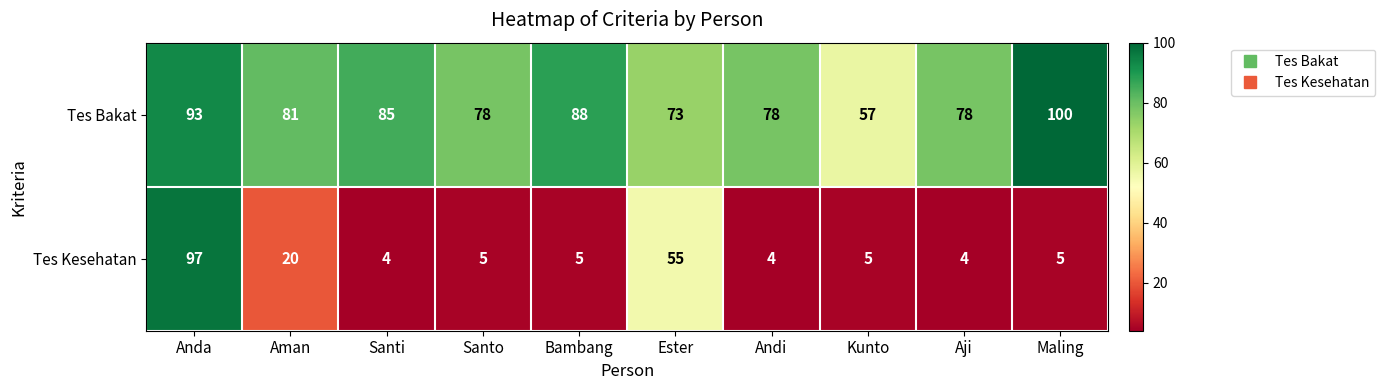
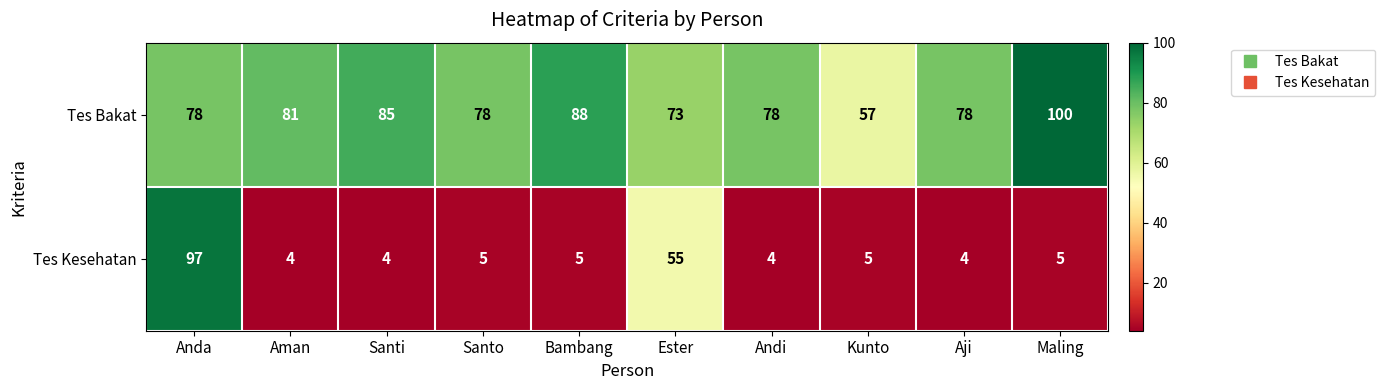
  {
    "Tes Bakat": {
-     "Anda": 93,
+     "Anda": 78,
      "Aman": 81,
      "Santi": 85,
      "Santo": 78,
      "Bambang": 88,
      "Ester": 73,
      "Andi": 78,
      "Kunto": 57,
      "Aji": 78,
      "Maling": 100
    },
    "Tes Kesehatan": {
      "Anda": 97,
-     "Aman": 20,
+     "Aman": 4,
      "Santi": 4,
      "Santo": 5,
      "Bambang": 5,
      "Ester": 55,
      "Andi": 4,
      "Kunto": 5,
      "Aji": 4,
      "Maling": 5
    }
  }
